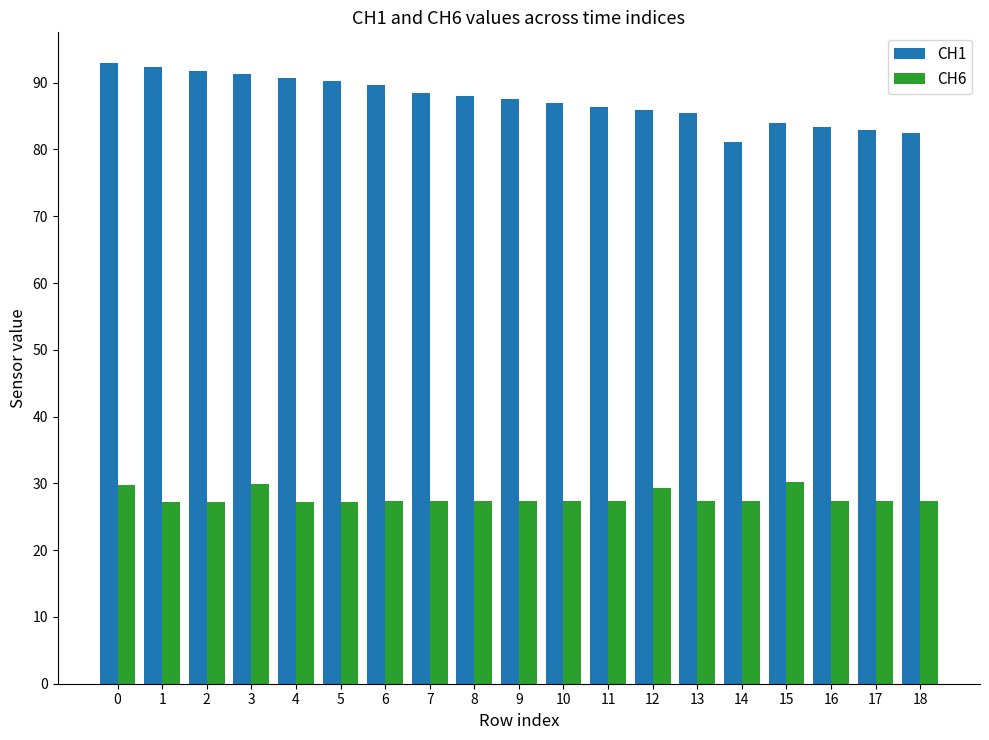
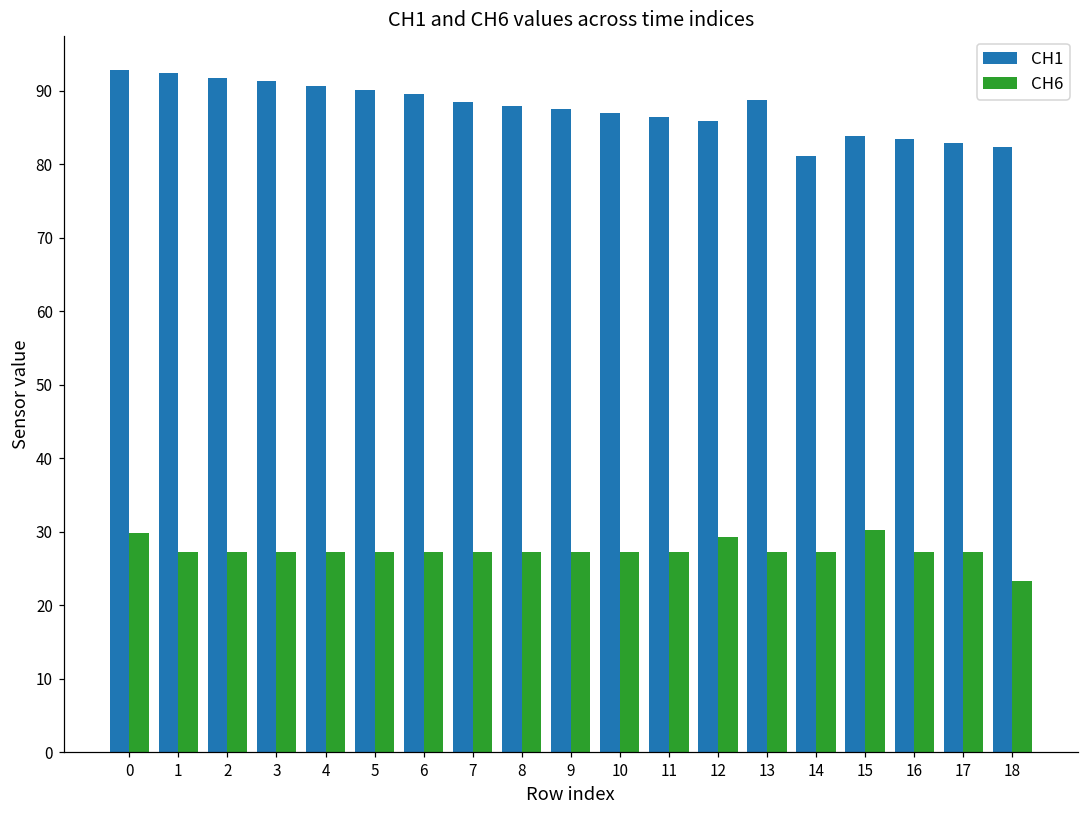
  {
    "CH1": {
      "0": 93,
      "1": 92,
      "2": 92,
      "3": 91,
      "4": 91,
      "5": 90,
      "6": 90,
      "7": 89,
      "8": 88,
      "9": 88,
      "10": 87,
      "11": 86,
      "12": 86,
-     "13": 85,
+     "13": 89,
      "14": 81,
      "15": 84,
      "16": 83,
      "17": 83,
      "18": 82
    },
    "CH6": {
      "0": 30,
      "1": 27,
      "2": 27,
-     "3": 30,
+     "3": 27,
      "4": 27,
      "5": 27,
      "6": 27,
      "7": 27,
      "8": 27,
      "9": 27,
      "10": 27,
      "11": 27,
      "12": 29,
      "13": 27,
      "14": 27,
      "15": 30,
      "16": 27,
      "17": 27,
-     "18": 27
+     "18": 23
    }
  }
